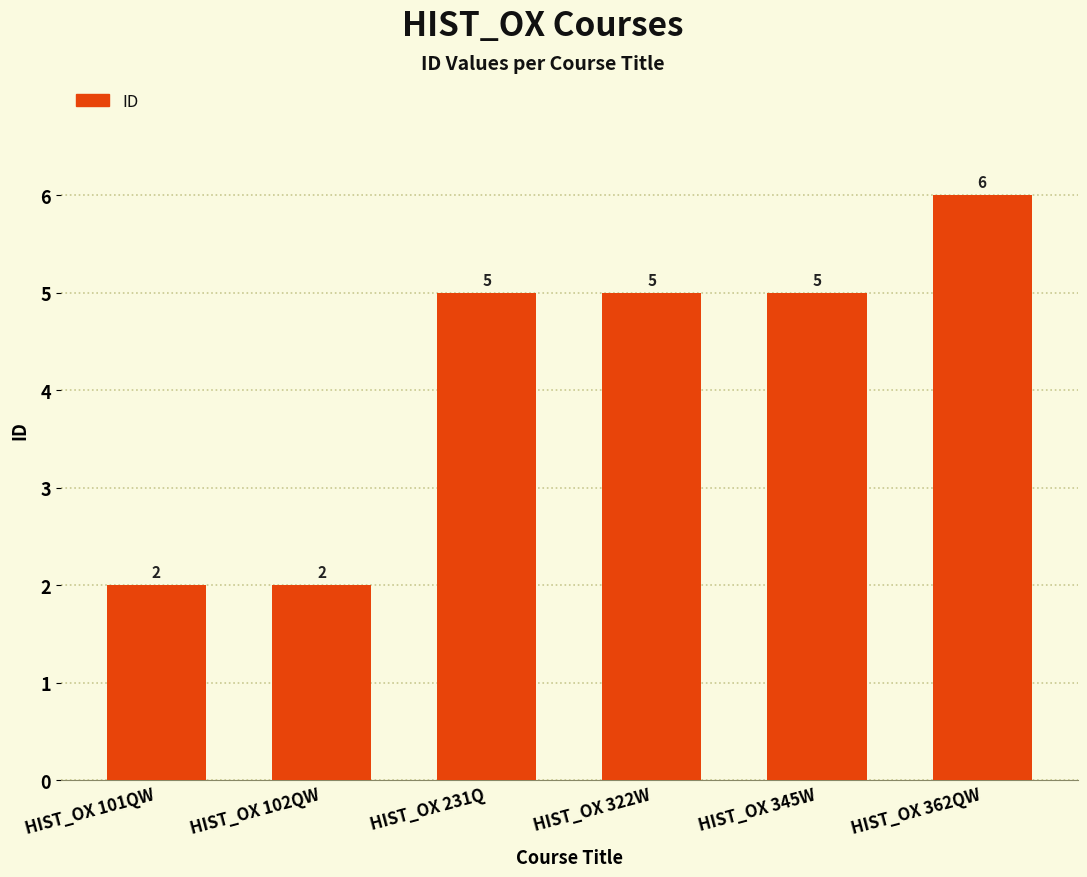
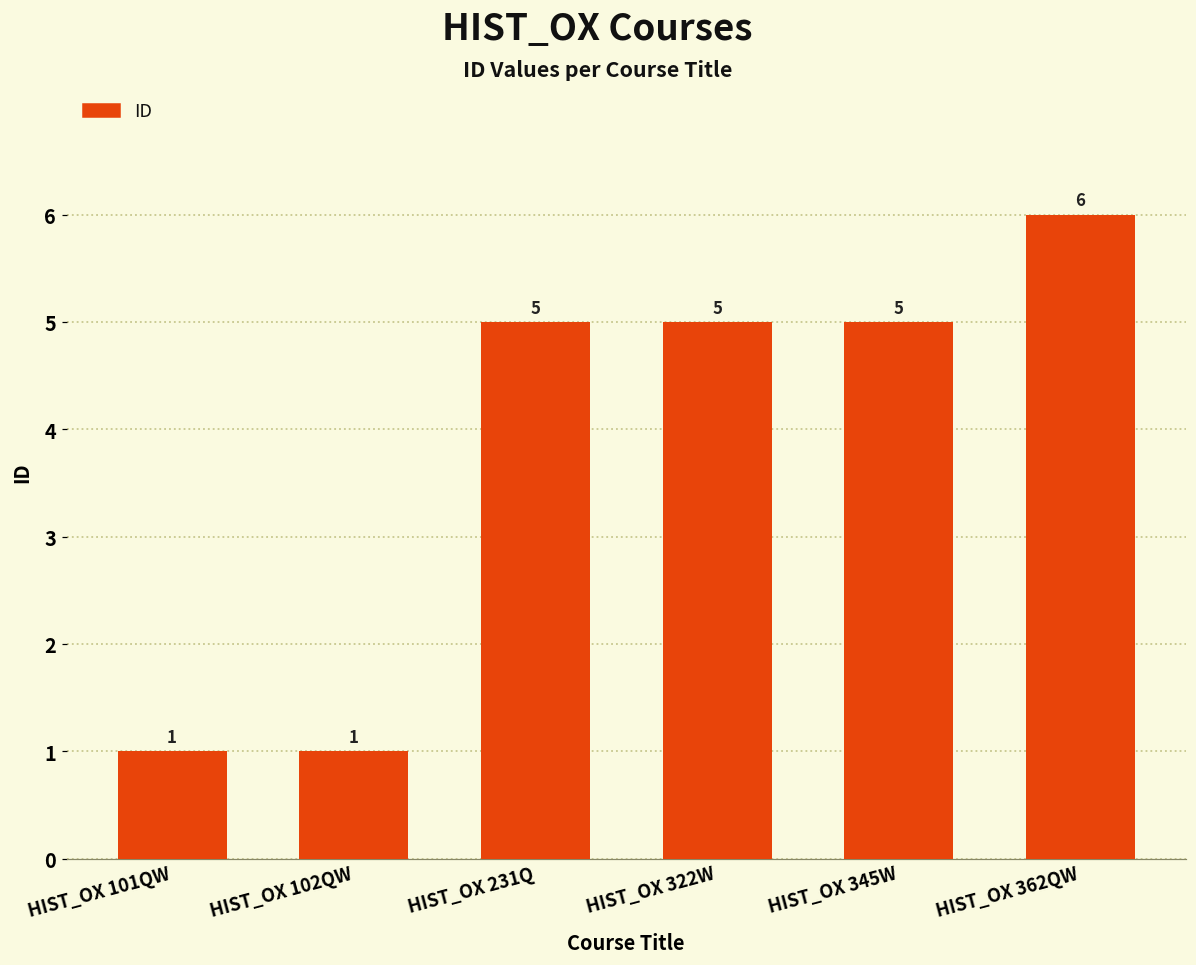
  {
-   "HIST_OX 101QW": 2,
-   "HIST_OX 102QW": 2,
+   "HIST_OX 101QW": 1,
+   "HIST_OX 102QW": 1,
    "HIST_OX 231Q": 5,
    "HIST_OX 322W": 5,
    "HIST_OX 345W": 5,
    "HIST_OX 362QW": 6
  }
